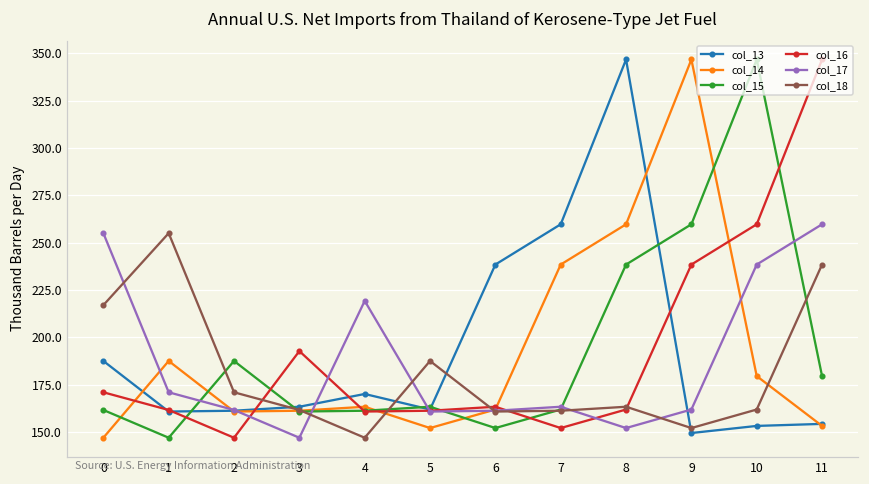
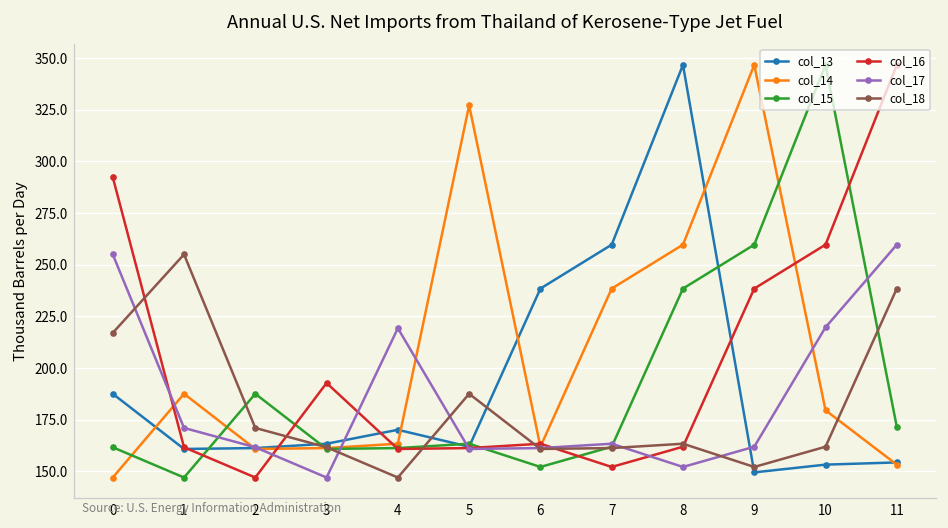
  {
    "col_13": {
      "0": 188,
      "3": 163,
      "4": 170,
      "6": 238,
      "7": 260,
      "8": 347,
      "9": 149,
      "10": 153
    },
    "col_14": {
      "0": 147,
      "1": 188,
      "4": 163,
-     "5": 152,
+     "5": 327,
      "7": 238,
      "8": 260,
      "9": 347,
      "10": 180
    },
    "col_15": {
      "0": 162,
      "1": 147,
      "2": 188,
      "6": 152,
      "8": 238,
      "9": 260,
-     "11": 180
+     "11": 172
    },
    "col_16": {
-     "0": 171,
+     "0": 292,
      "2": 147,
      "3": 193,
      "7": 152,
      "9": 238,
      "10": 260
    },
    "col_17": {
      "0": 255,
      "1": 171,
      "3": 147,
      "4": 219,
      "8": 152,
      "9": 162,
-     "10": 238,
+     "10": 220,
      "11": 260
    },
    "col_18": {
      "0": 217,
      "1": 255,
      "2": 171,
      "4": 147,
      "5": 188,
      "9": 152,
      "10": 162,
      "11": 238
    }
  }
